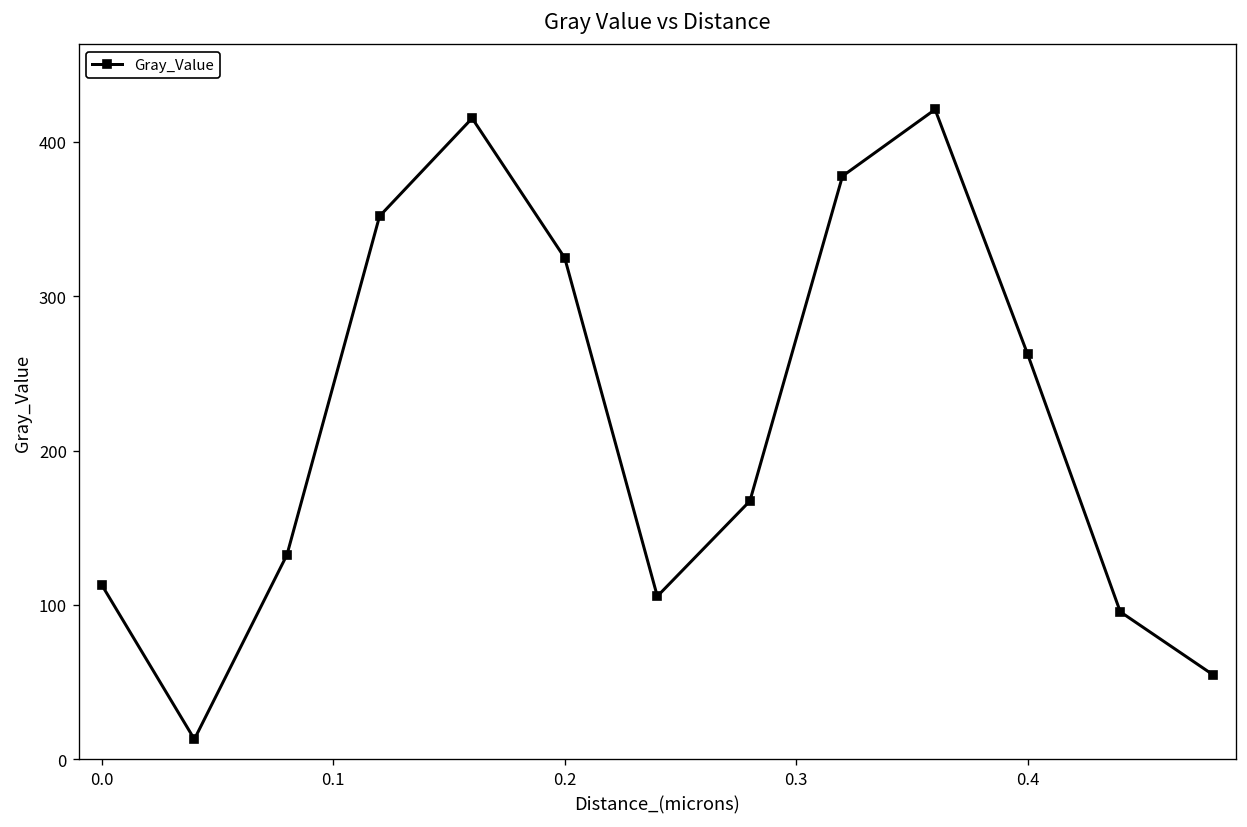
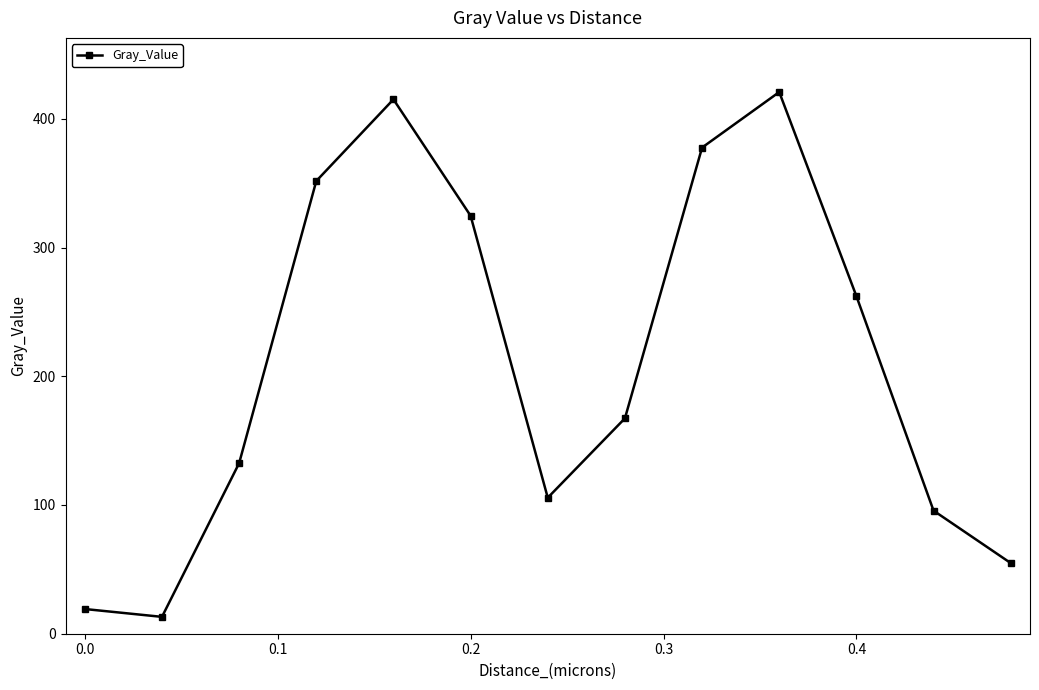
  {
-   "0.0": 113,
+   "0.0": 19,
    "0.2": 325,
    "0.4": 262
  }
